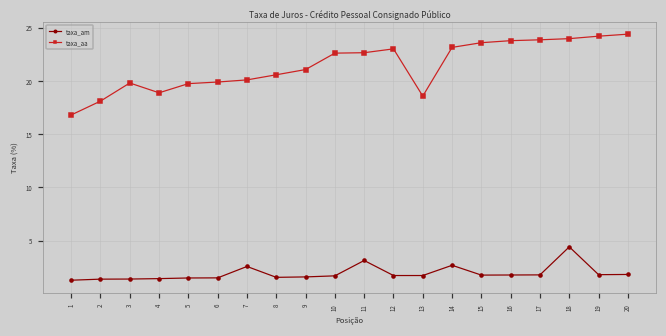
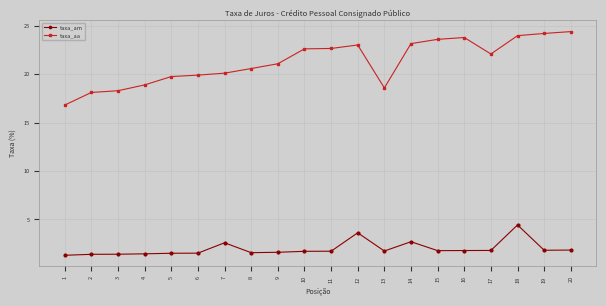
  {
    "taxa_am": {
      "1": 1,
      "2": 1,
      "3": 1,
      "4": 1,
      "5": 2,
      "6": 2,
      "7": 3,
      "8": 2,
      "9": 2,
      "10": 2,
-     "11": 3,
-     "12": 2,
+     "11": 2,
+     "12": 4,
      "13": 2,
      "14": 3,
      "15": 2,
      "16": 2,
      "17": 2,
      "18": 4,
      "19": 2,
      "20": 2
    },
    "taxa_aa": {
      "1": 17,
      "2": 18,
-     "3": 20,
+     "3": 18,
      "4": 19,
      "5": 20,
      "6": 20,
      "7": 20,
      "8": 21,
      "9": 21,
      "10": 23,
      "11": 23,
      "12": 23,
      "13": 19,
      "14": 23,
      "15": 24,
      "16": 24,
-     "17": 24,
+     "17": 22,
      "18": 24,
      "19": 24,
      "20": 24
    }
  }
